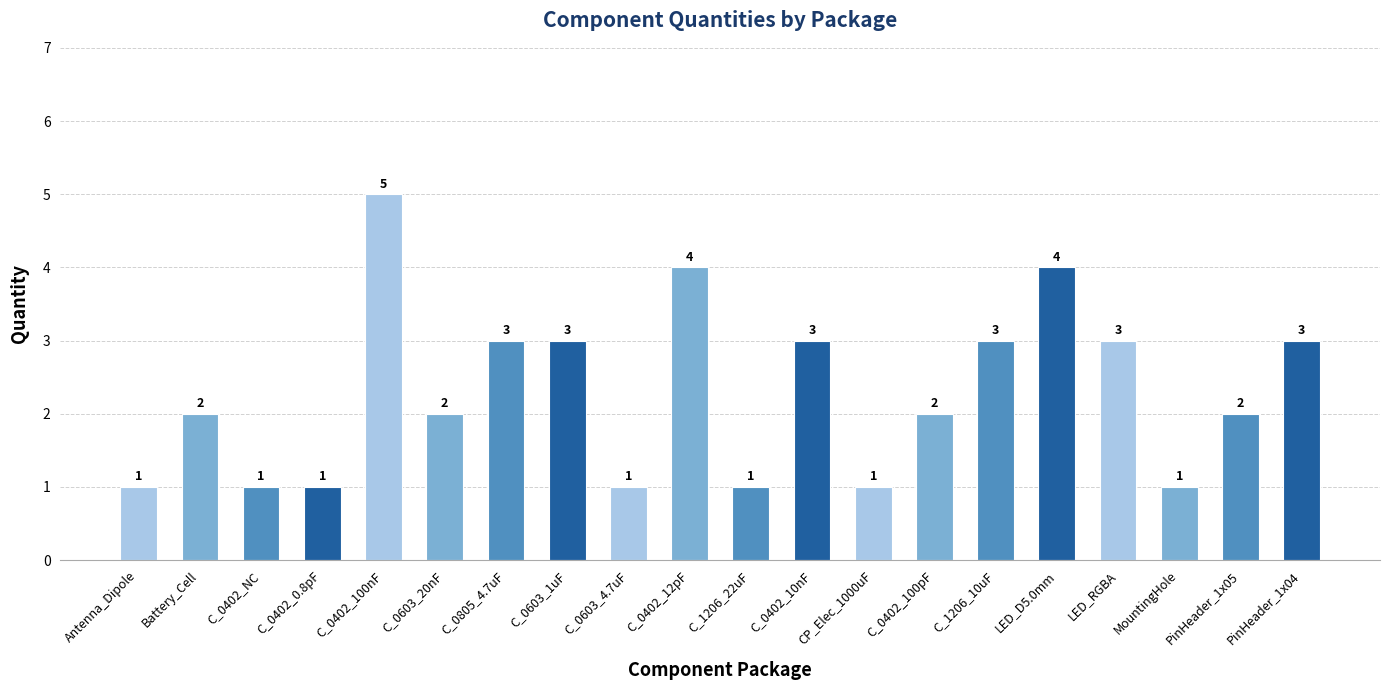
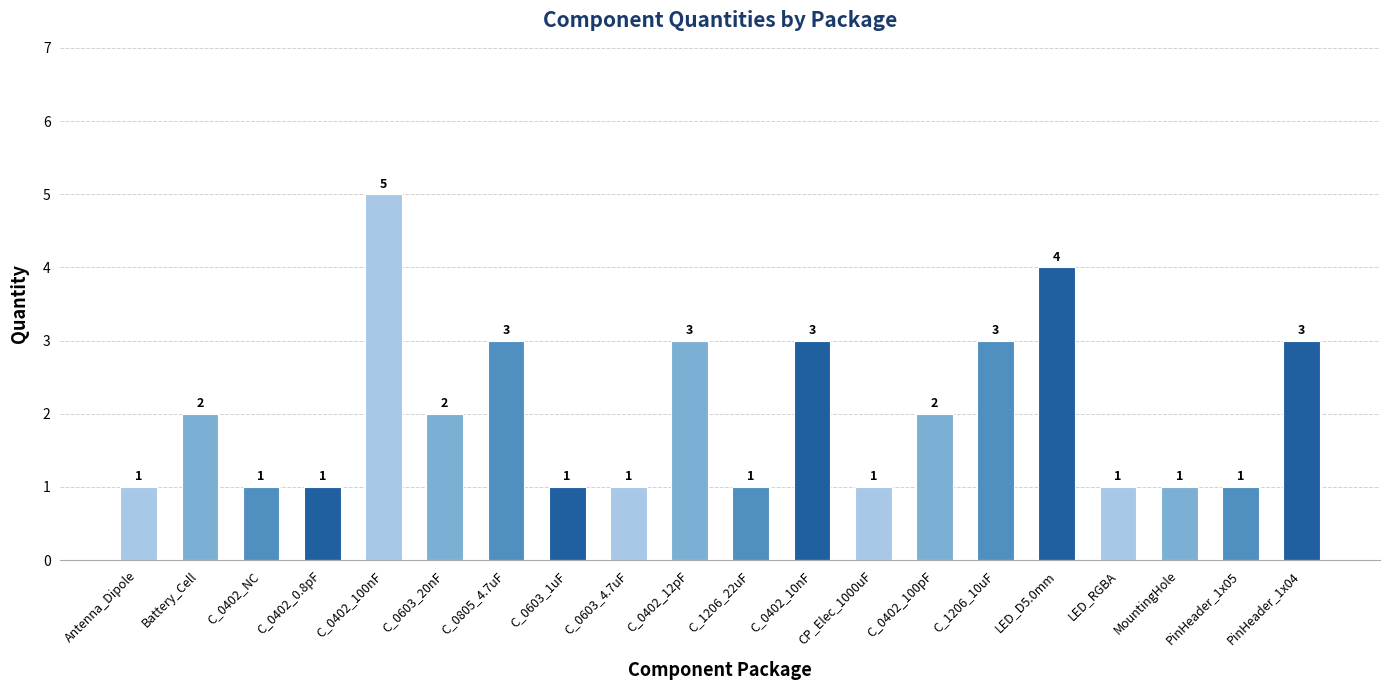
  {
    "Antenna_Dipole": 1,
    "Battery_Cell": 2,
    "C_0402_NC": 1,
    "C_0402_0.8pF": 1,
    "C_0402_100nF": 5,
    "C_0603_20nF": 2,
    "C_0805_4.7uF": 3,
-   "C_0603_1uF": 3,
+   "C_0603_1uF": 1,
    "C_0603_4.7uF": 1,
-   "C_0402_12pF": 4,
+   "C_0402_12pF": 3,
    "C_1206_22uF": 1,
    "C_0402_10nF": 3,
    "CP_Elec_1000uF": 1,
    "C_0402_100pF": 2,
    "C_1206_10uF": 3,
    "LED_D5.0mm": 4,
-   "LED_RGBA": 3,
+   "LED_RGBA": 1,
    "MountingHole": 1,
-   "PinHeader_1x05": 2,
+   "PinHeader_1x05": 1,
    "PinHeader_1x04": 3
  }
